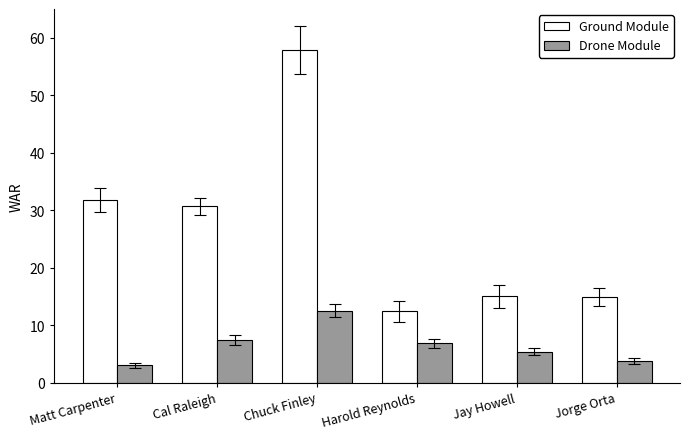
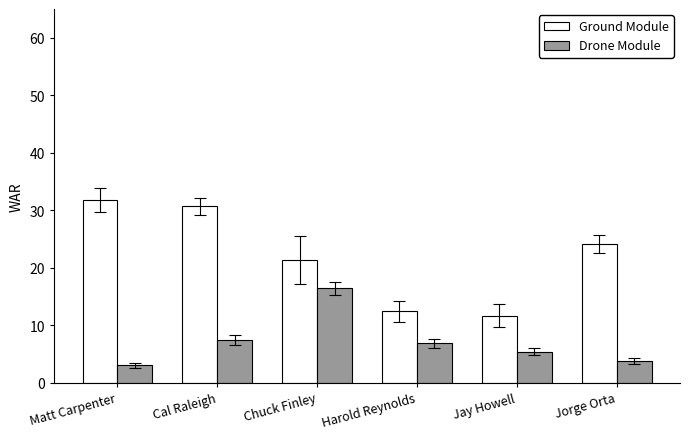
  {
    "Ground Module": {
      "Matt Carpenter": 32,
      "Cal Raleigh": 31,
-     "Chuck Finley": 58,
+     "Chuck Finley": 21,
      "Harold Reynolds": 12,
-     "Jay Howell": 15,
-     "Jorge Orta": 15
+     "Jay Howell": 12,
+     "Jorge Orta": 24
    },
    "Drone Module": {
      "Matt Carpenter": 3,
      "Cal Raleigh": 7,
-     "Chuck Finley": 13,
+     "Chuck Finley": 16,
      "Harold Reynolds": 7,
      "Jay Howell": 5,
      "Jorge Orta": 4
    }
  }
